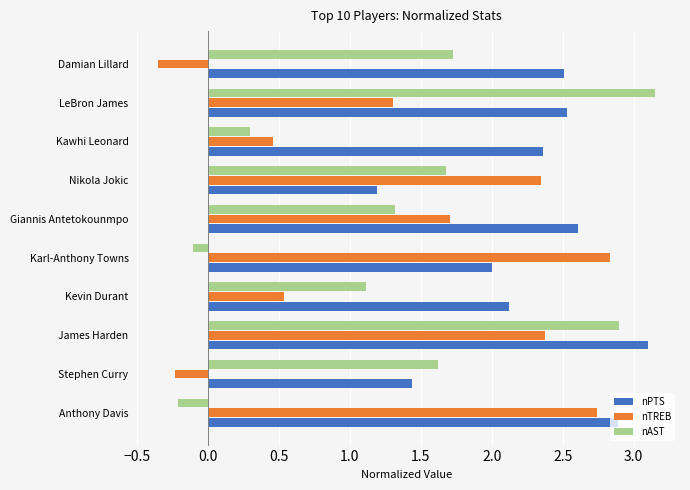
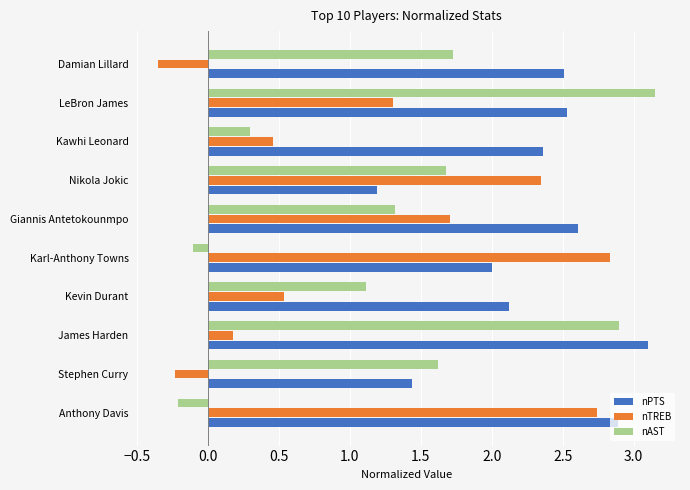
  {
    "nPTS": {
      "Damian Lillard": 2.51,
      "LeBron James": 2.53,
      "Kawhi Leonard": 2.36,
      "Nikola Jokic": 1.19,
      "Giannis Antetokounmpo": 2.61,
      "Karl-Anthony Towns": 2.00,
      "Kevin Durant": 2.12,
      "James Harden": 3.10,
      "Stephen Curry": 1.44
    },
    "nTREB": {
      "Damian Lillard": -0.35,
      "LeBron James": 1.30,
      "Kawhi Leonard": 0.46,
      "Nikola Jokic": 2.35,
      "Giannis Antetokounmpo": 1.71,
      "Karl-Anthony Towns": 2.83,
      "Kevin Durant": 0.54,
-     "James Harden": 2.38,
+     "James Harden": 0.17,
      "Stephen Curry": -0.23,
      "Anthony Davis": 2.74
    },
    "nAST": {
      "Damian Lillard": 1.73,
      "LeBron James": 3.15,
      "Kawhi Leonard": 0.30,
      "Nikola Jokic": 1.67,
      "Giannis Antetokounmpo": 1.32,
      "Karl-Anthony Towns": -0.11,
      "Kevin Durant": 1.11,
      "James Harden": 2.90,
      "Stephen Curry": 1.62,
      "Anthony Davis": -0.21
    }
  }
